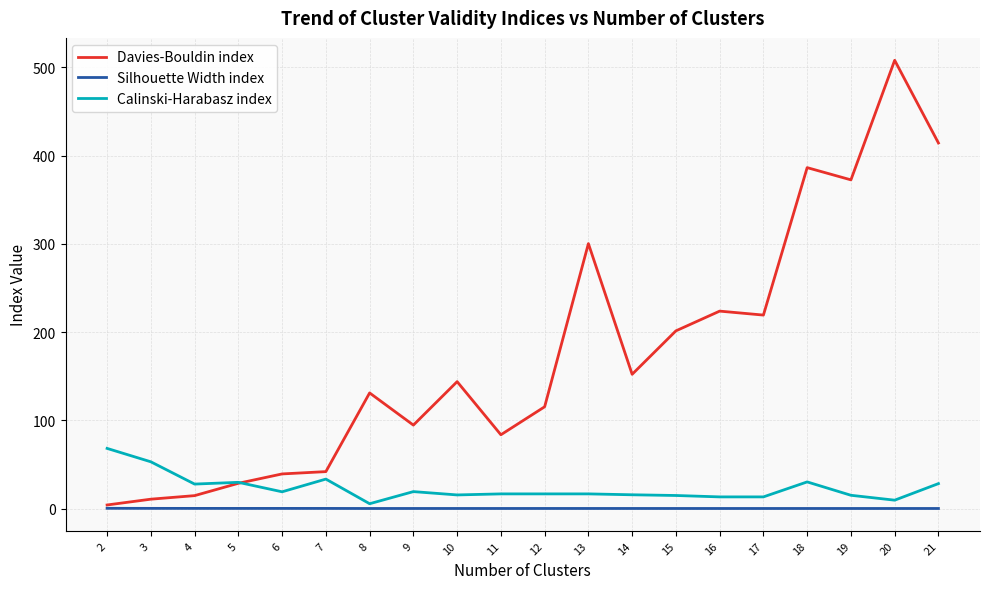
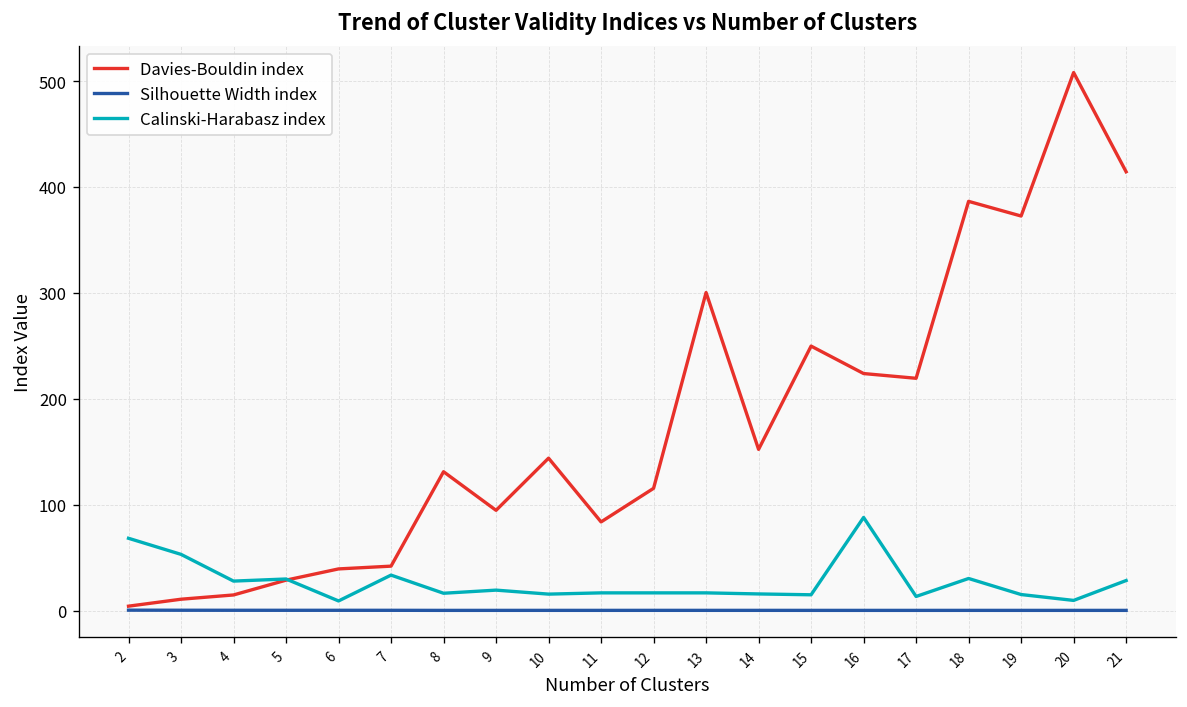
  {
    "Davies-Bouldin index": {
      "2": 0,
      "3": 10,
      "4": 10,
      "6": 40,
      "7": 40,
      "8": 130,
      "9": 90,
      "10": 140,
      "11": 80,
      "12": 120,
      "13": 300,
      "14": 150,
-     "15": 200,
+     "15": 250,
      "16": 220,
      "17": 220,
      "18": 390,
      "19": 370,
      "20": 510,
      "21": 410
    },
    "Silhouette Width index": {
      "2": 0,
      "3": 0,
      "4": 0,
      "5": 0,
      "6": 0,
      "7": 0,
      "8": 0,
      "9": 0,
      "10": 0,
      "11": 0,
      "12": 0,
      "13": 0,
      "14": 0,
      "15": 0,
      "16": 0,
      "17": 0,
      "18": 0,
      "19": 0,
      "20": 0,
      "21": 0
    },
    "Calinski-Harabasz index": {
      "2": 70,
      "3": 50,
      "4": 30,
-     "6": 20,
+     "6": 10,
      "7": 30,
-     "8": 10,
+     "8": 20,
      "9": 20,
      "10": 20,
      "11": 20,
      "12": 20,
      "13": 20,
      "14": 20,
      "15": 10,
-     "16": 10,
+     "16": 90,
      "17": 10,
      "18": 30,
      "19": 20,
      "20": 10,
      "21": 30
    }
  }
